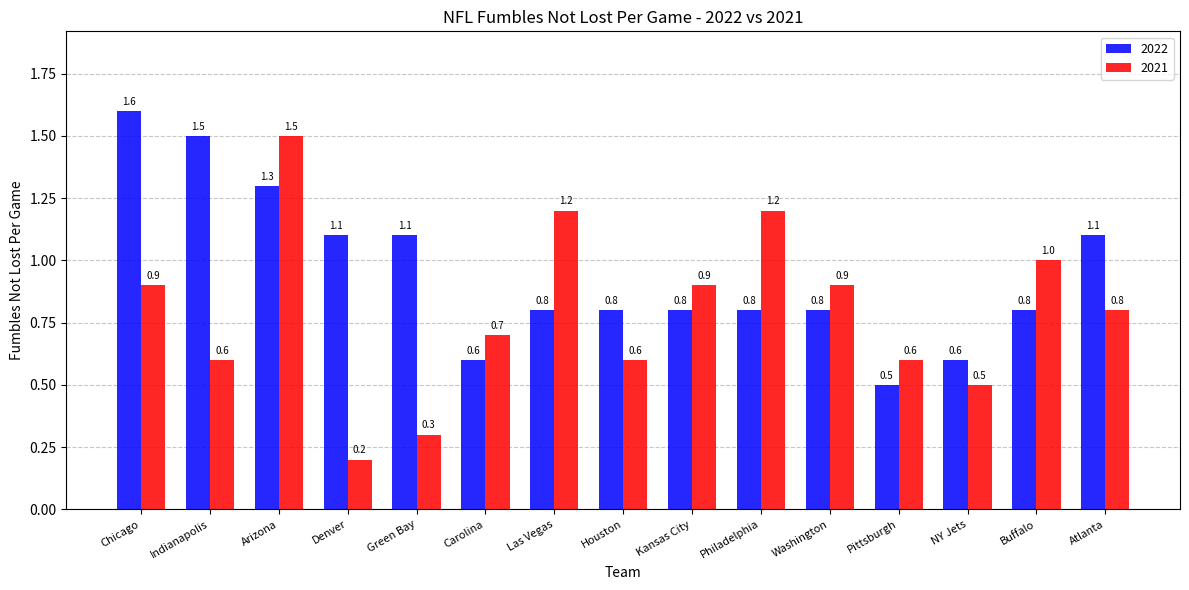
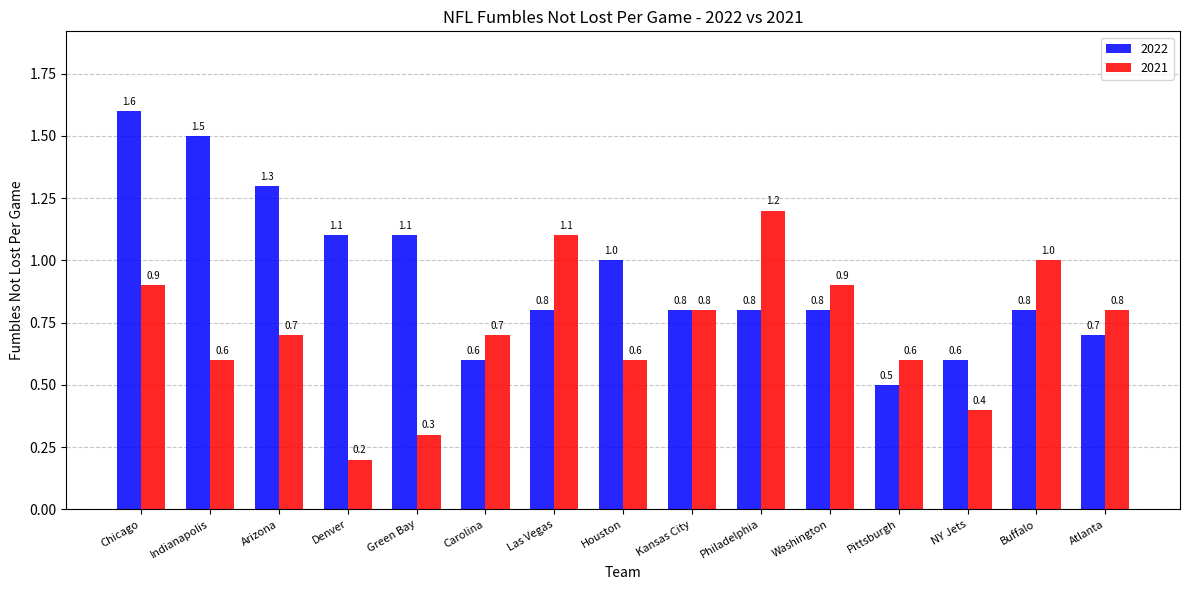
  {
    "2022": {
      "Chicago": 1.6,
      "Indianapolis": 1.5,
      "Arizona": 1.3,
      "Denver": 1.1,
      "Green Bay": 1.1,
      "Carolina": 0.6,
      "Las Vegas": 0.8,
-     "Houston": 0.8,
+     "Houston": 1.0,
      "Kansas City": 0.8,
      "Philadelphia": 0.8,
      "Washington": 0.8,
      "Pittsburgh": 0.5,
      "NY Jets": 0.6,
      "Buffalo": 0.8,
-     "Atlanta": 1.1
+     "Atlanta": 0.7
    },
    "2021": {
      "Chicago": 0.9,
      "Indianapolis": 0.6,
-     "Arizona": 1.5,
+     "Arizona": 0.7,
      "Denver": 0.2,
      "Green Bay": 0.3,
      "Carolina": 0.7,
-     "Las Vegas": 1.2,
+     "Las Vegas": 1.1,
      "Houston": 0.6,
-     "Kansas City": 0.9,
+     "Kansas City": 0.8,
      "Philadelphia": 1.2,
      "Washington": 0.9,
      "Pittsburgh": 0.6,
-     "NY Jets": 0.5,
+     "NY Jets": 0.4,
      "Buffalo": 1.0,
      "Atlanta": 0.8
    }
  }
